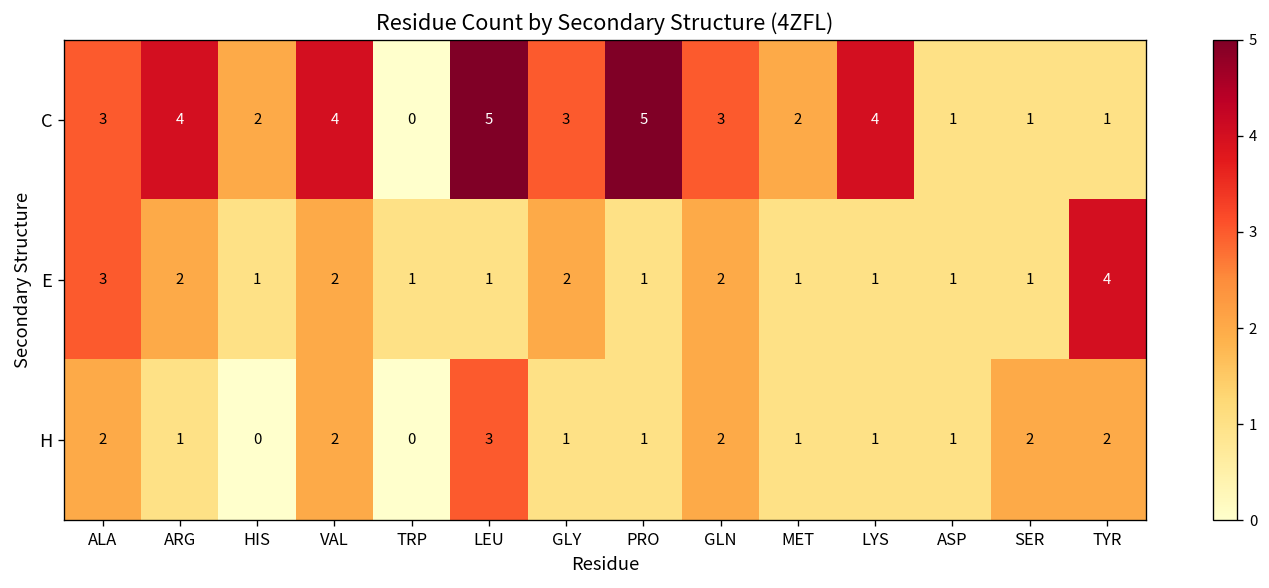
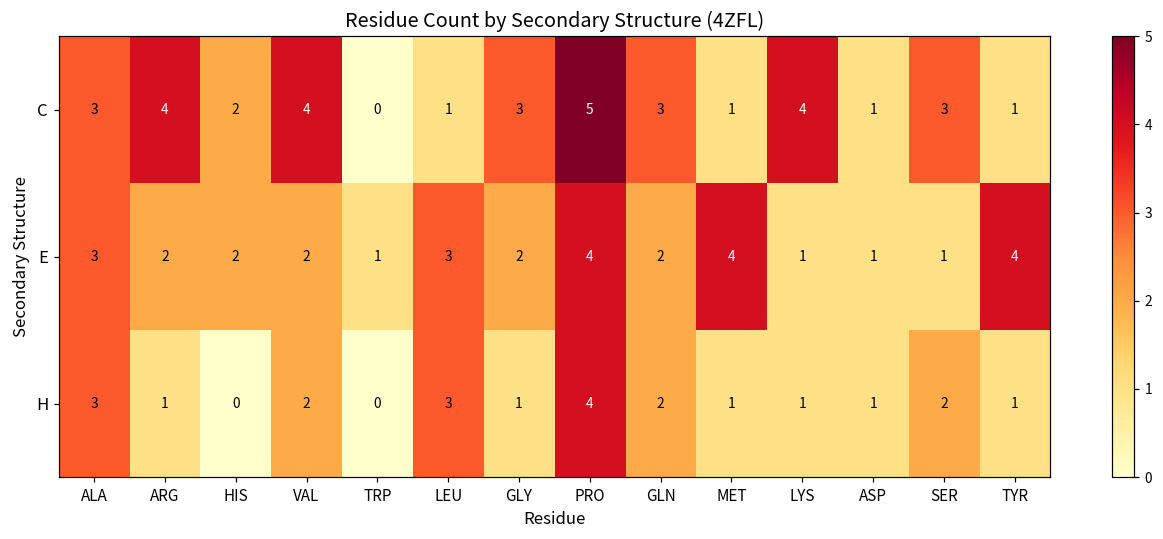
  {
    "C": {
      "ALA": 3,
      "ARG": 4,
      "HIS": 2,
      "VAL": 4,
      "TRP": 0,
-     "LEU": 5,
+     "LEU": 1,
      "GLY": 3,
      "PRO": 5,
      "GLN": 3,
-     "MET": 2,
+     "MET": 1,
      "LYS": 4,
      "ASP": 1,
-     "SER": 1,
+     "SER": 3,
      "TYR": 1
    },
    "E": {
      "ALA": 3,
      "ARG": 2,
-     "HIS": 1,
+     "HIS": 2,
      "VAL": 2,
      "TRP": 1,
-     "LEU": 1,
+     "LEU": 3,
      "GLY": 2,
-     "PRO": 1,
+     "PRO": 4,
      "GLN": 2,
-     "MET": 1,
+     "MET": 4,
      "LYS": 1,
      "ASP": 1,
      "SER": 1,
      "TYR": 4
    },
    "H": {
-     "ALA": 2,
+     "ALA": 3,
      "ARG": 1,
      "HIS": 0,
      "VAL": 2,
      "TRP": 0,
      "LEU": 3,
      "GLY": 1,
-     "PRO": 1,
+     "PRO": 4,
      "GLN": 2,
      "MET": 1,
      "LYS": 1,
      "ASP": 1,
      "SER": 2,
-     "TYR": 2
+     "TYR": 1
    }
  }
